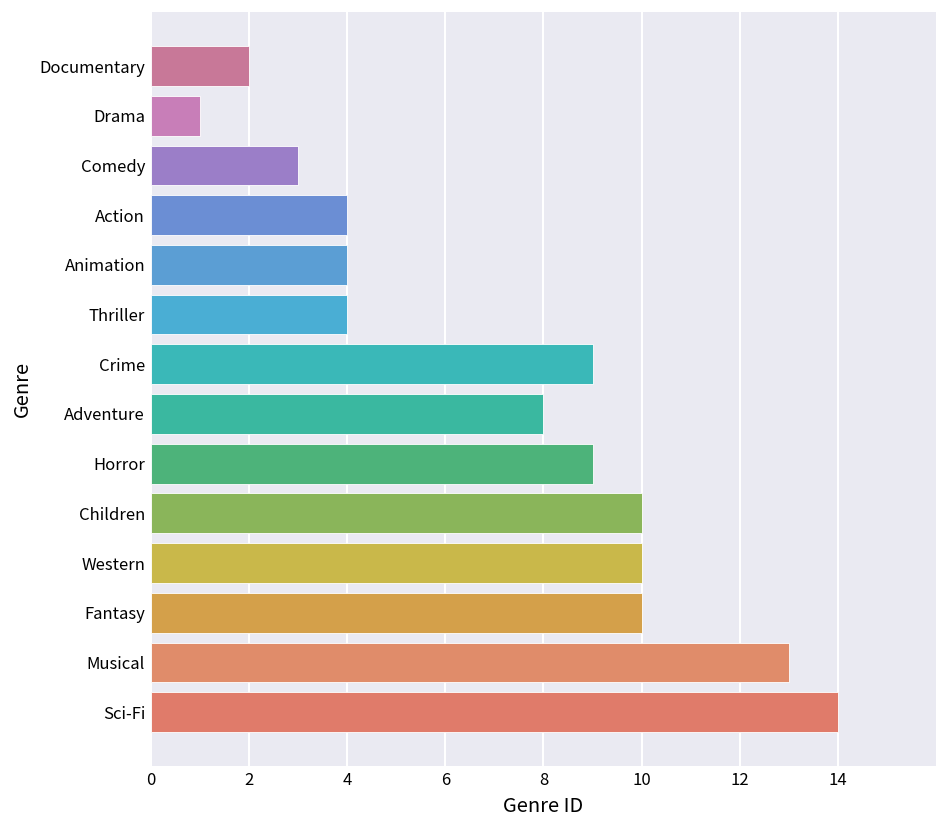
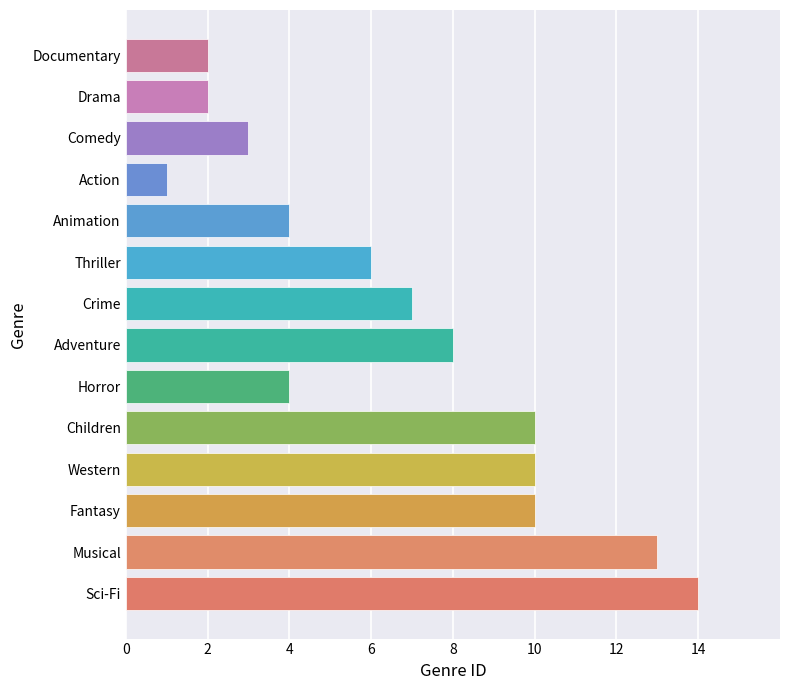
  {
    "Documentary": 2,
-   "Drama": 1,
+   "Drama": 2,
    "Comedy": 3,
-   "Action": 4,
+   "Action": 1,
    "Animation": 4,
-   "Thriller": 4,
-   "Crime": 9,
+   "Thriller": 6,
+   "Crime": 7,
    "Adventure": 8,
-   "Horror": 9,
+   "Horror": 4,
    "Children": 10,
    "Western": 10,
    "Fantasy": 10,
    "Musical": 13,
    "Sci-Fi": 14
  }
